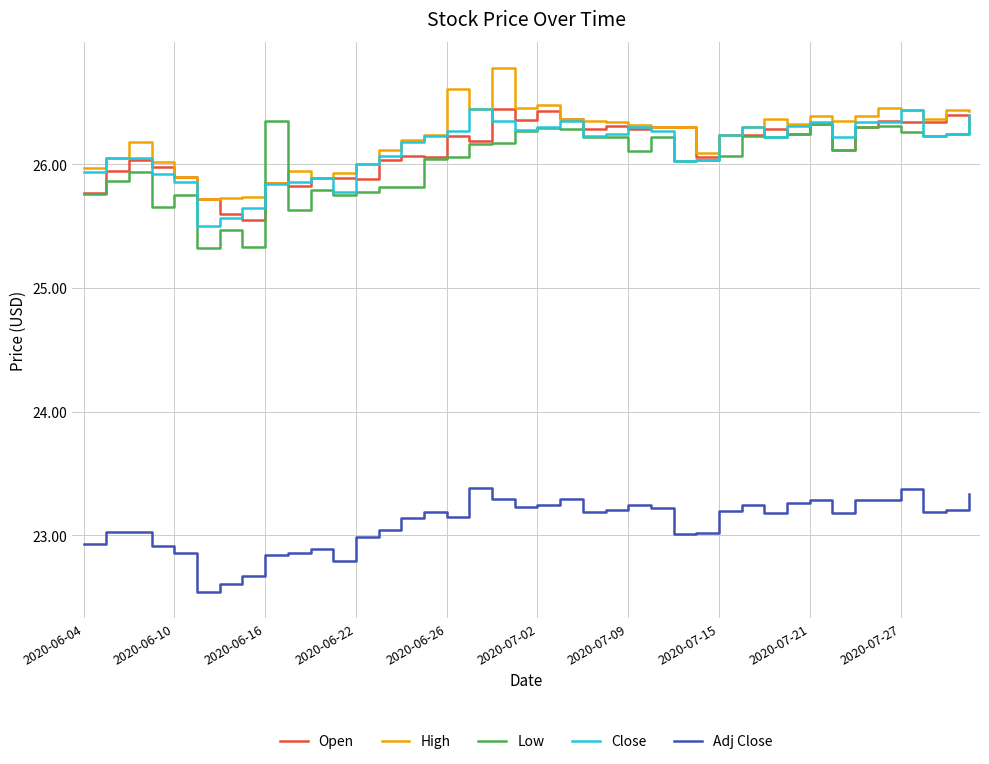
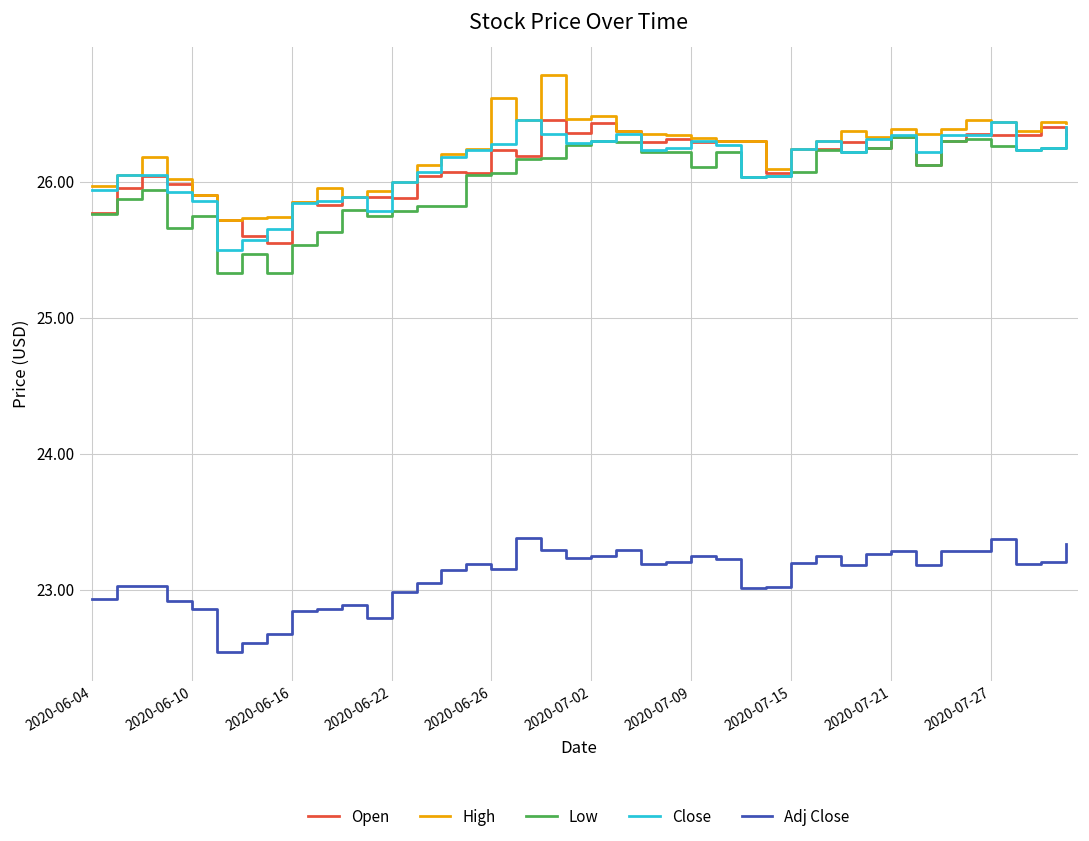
  {
    "Open": {
      "2020-06-22": 25.88,
      "2020-06-26": 26.23,
      "2020-07-02": 26.43,
      "2020-07-27": 26.34
    },
    "High": {
      "2020-06-04": 25.97,
      "2020-06-26": 26.61,
      "2020-07-02": 26.48,
      "2020-07-21": 26.39
    },
    "Low": {
      "2020-06-10": 25.75,
-     "2020-06-16": 26.35,
+     "2020-06-16": 25.53,
      "2020-06-22": 25.78,
      "2020-06-26": 26.06,
      "2020-07-09": 26.11,
      "2020-07-15": 26.07,
      "2020-07-27": 26.26
    },
    "Close": {
      "2020-06-04": 25.94,
      "2020-06-10": 25.86,
      "2020-06-26": 26.27
    },
    "Adj Close": {
      "2020-06-04": 22.93,
      "2020-06-10": 22.86,
      "2020-06-16": 22.84,
      "2020-06-22": 22.98,
      "2020-06-26": 23.15,
      "2020-07-02": 23.25,
      "2020-07-09": 23.25,
      "2020-07-15": 23.20,
      "2020-07-21": 23.28,
      "2020-07-27": 23.37
    }
  }
